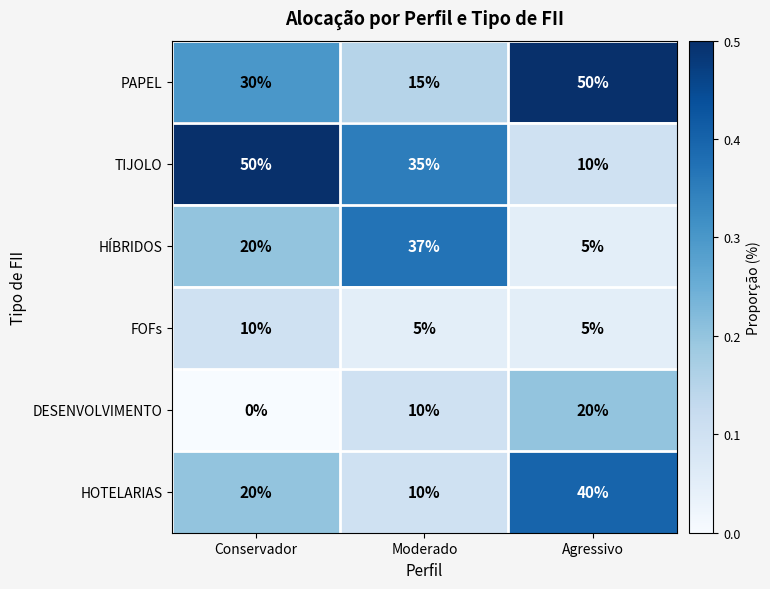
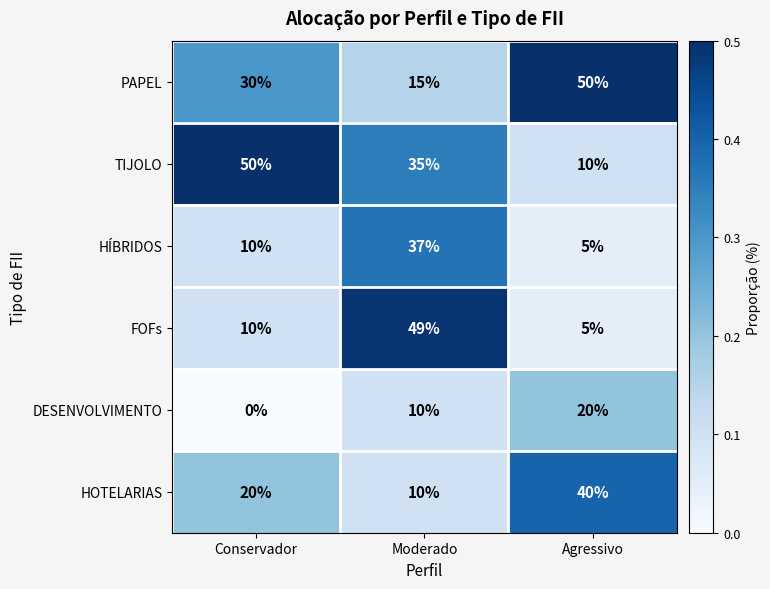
  {
    "PAPEL": {
      "Conservador": "30%",
      "Moderado": "15%",
      "Agressivo": "50%"
    },
    "TIJOLO": {
      "Conservador": "50%",
      "Moderado": "35%",
      "Agressivo": "10%"
    },
    "HÍBRIDOS": {
-     "Conservador": "20%",
+     "Conservador": "10%",
      "Moderado": "37%",
      "Agressivo": "5%"
    },
    "FOFs": {
      "Conservador": "10%",
-     "Moderado": "5%",
+     "Moderado": "49%",
      "Agressivo": "5%"
    },
    "DESENVOLVIMENTO": {
      "Conservador": "0%",
      "Moderado": "10%",
      "Agressivo": "20%"
    },
    "HOTELARIAS": {
      "Conservador": "20%",
      "Moderado": "10%",
      "Agressivo": "40%"
    }
  }
